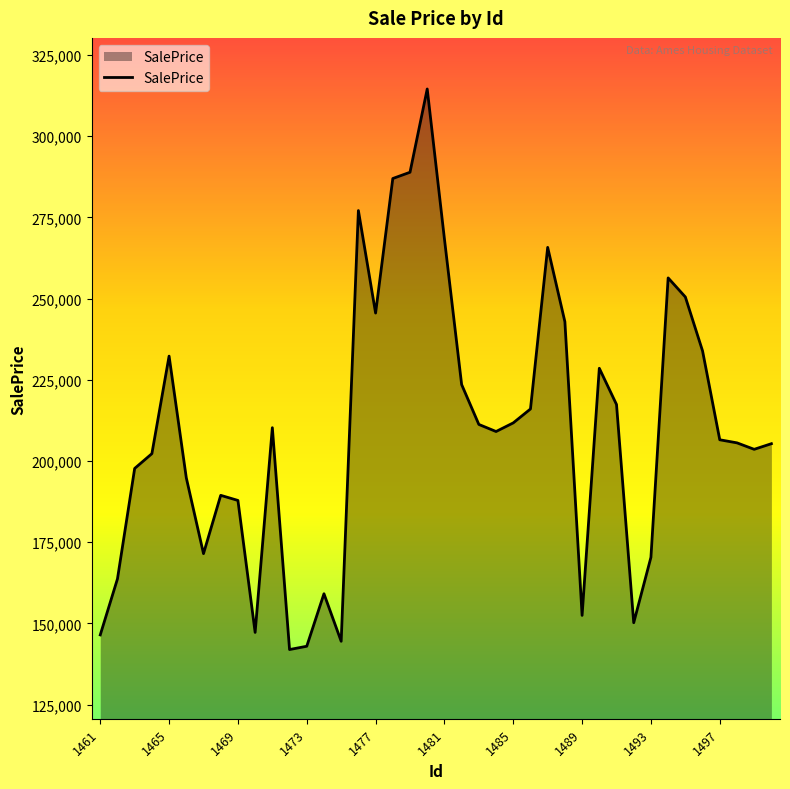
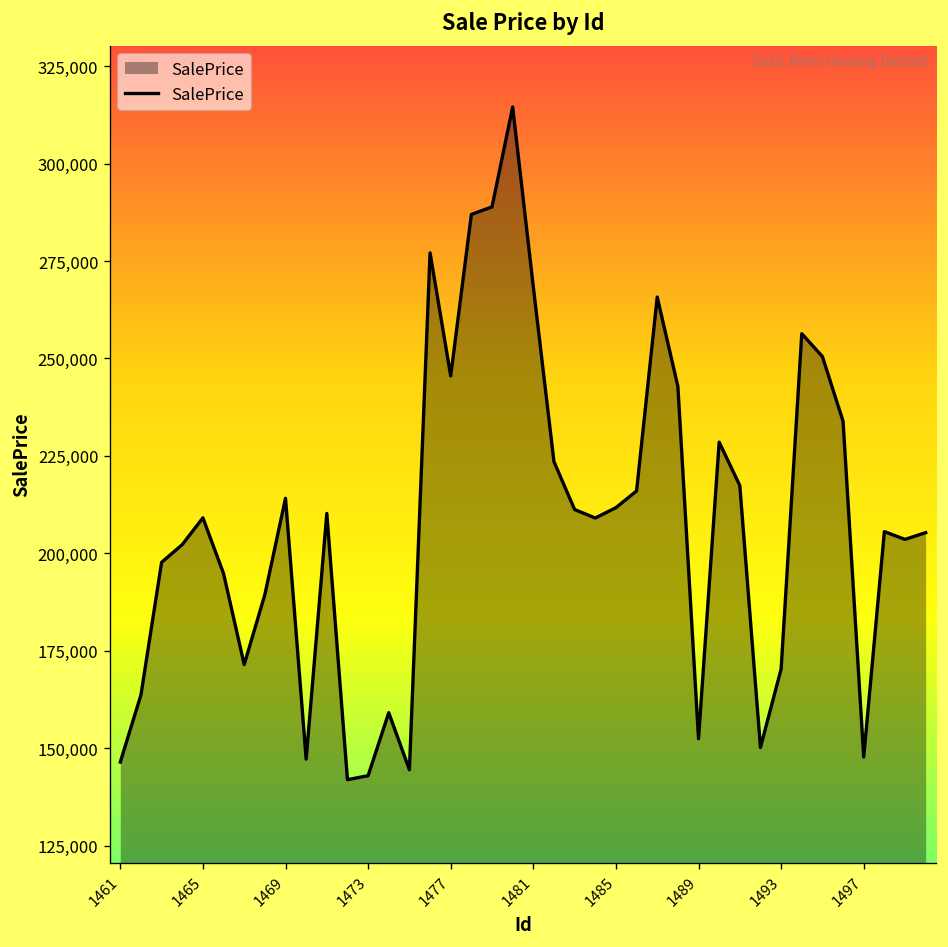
  {
    "1461": "146,000",
-   "1465": "232,000",
-   "1469": "188,000",
+   "1465": "209,000",
+   "1469": "214,000",
    "1473": "143,000",
    "1477": "246,000",
    "1481": "268,000",
    "1485": "212,000",
    "1489": "152,000",
    "1493": "170,000",
-   "1497": "207,000"
+   "1497": "148,000"
  }
